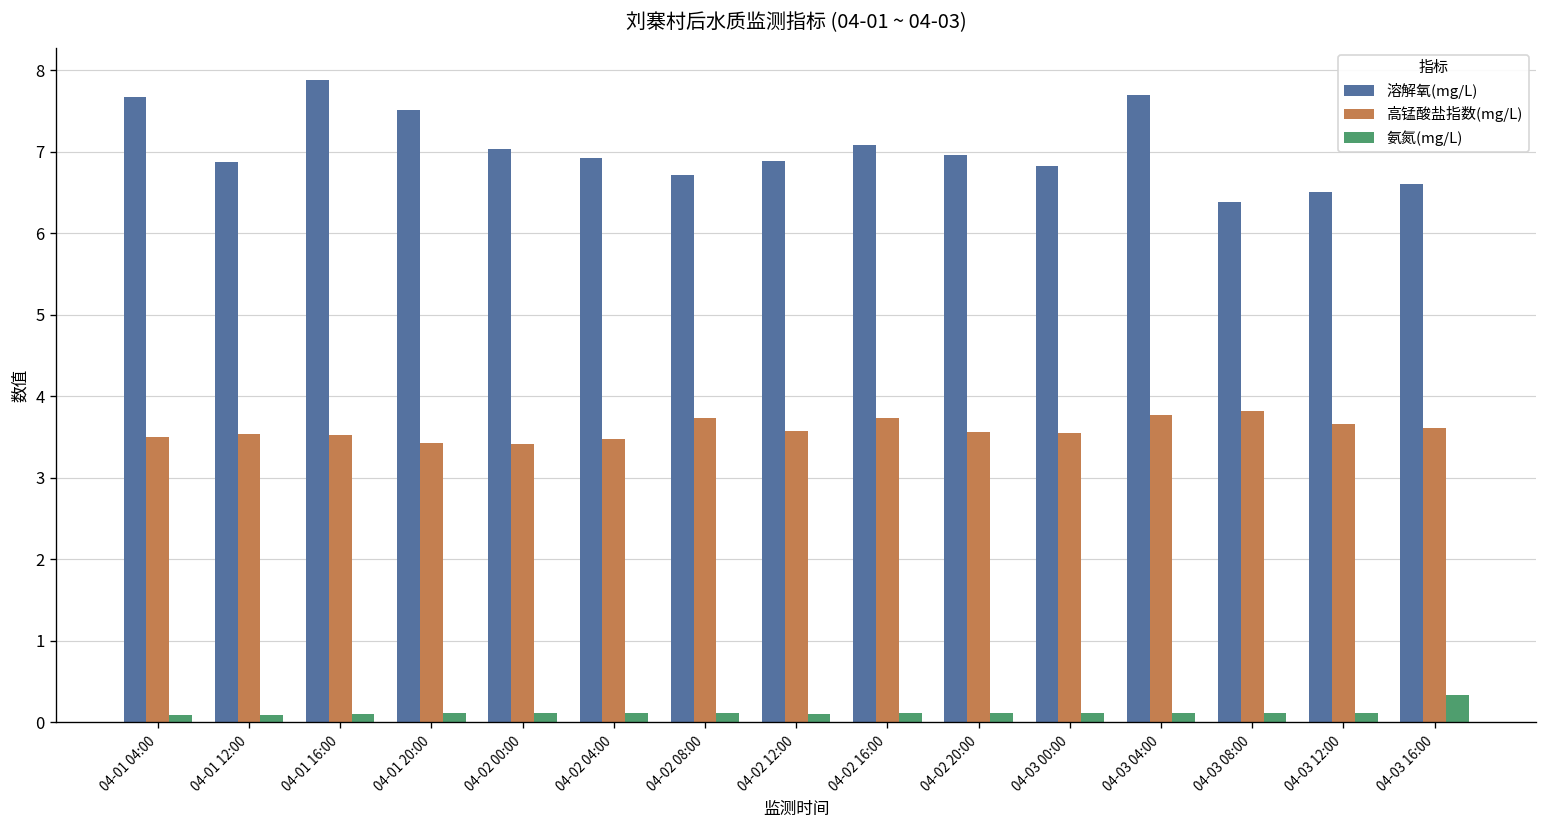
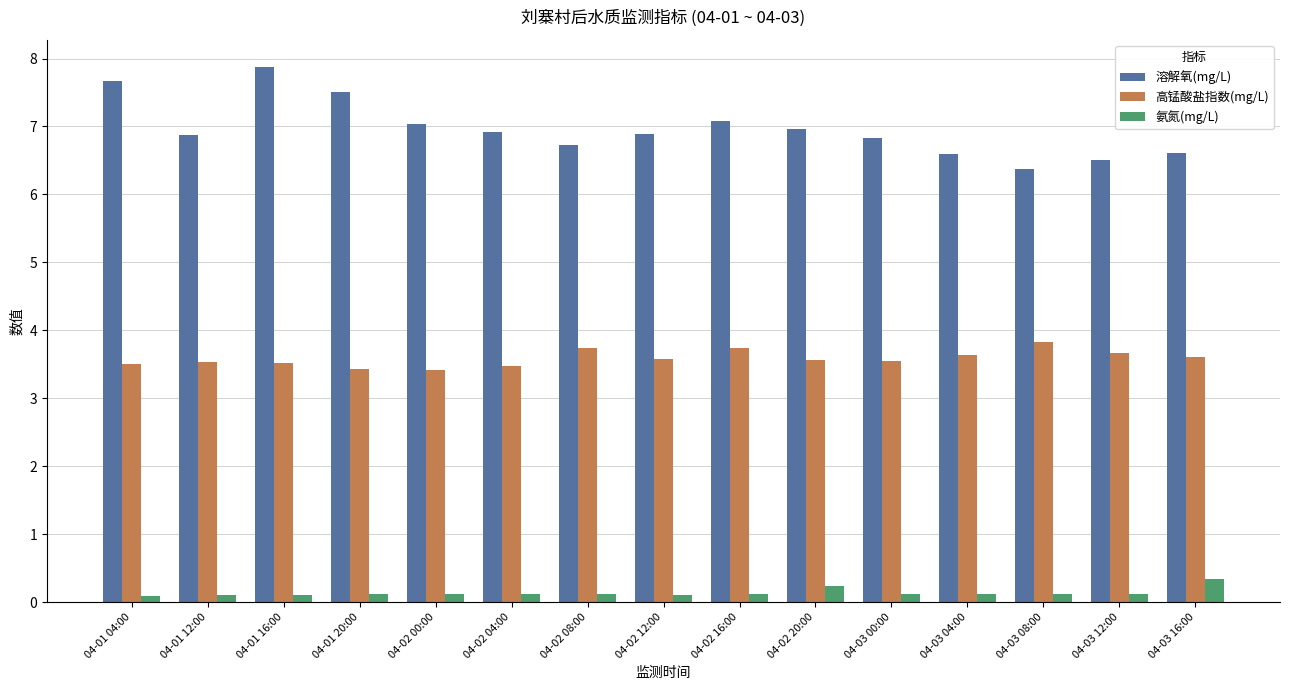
  {
    "溶解氧(mg/L)": {
      "04-01 04:00": 7.7,
      "04-01 12:00": 6.9,
      "04-01 16:00": 7.9,
      "04-01 20:00": 7.5,
      "04-02 00:00": 7.0,
      "04-02 04:00": 6.9,
      "04-02 08:00": 6.7,
      "04-02 12:00": 6.9,
      "04-02 16:00": 7.1,
      "04-02 20:00": 7.0,
      "04-03 00:00": 6.8,
-     "04-03 04:00": 7.7,
+     "04-03 04:00": 6.6,
      "04-03 08:00": 6.4,
      "04-03 12:00": 6.5,
      "04-03 16:00": 6.6
    },
    "高锰酸盐指数(mg/L)": {
      "04-01 04:00": 3.5,
      "04-01 12:00": 3.5,
      "04-01 16:00": 3.5,
      "04-01 20:00": 3.4,
      "04-02 00:00": 3.4,
      "04-02 04:00": 3.5,
      "04-02 08:00": 3.7,
      "04-02 12:00": 3.6,
      "04-02 16:00": 3.7,
      "04-02 20:00": 3.6,
      "04-03 00:00": 3.6,
-     "04-03 04:00": 3.8,
+     "04-03 04:00": 3.6,
      "04-03 08:00": 3.8,
      "04-03 12:00": 3.7,
      "04-03 16:00": 3.6
    },
    "氨氮(mg/L)": {
      "04-01 04:00": 0.1,
      "04-01 12:00": 0.1,
      "04-01 16:00": 0.1,
      "04-01 20:00": 0.1,
      "04-02 00:00": 0.1,
      "04-02 04:00": 0.1,
      "04-02 08:00": 0.1,
      "04-02 12:00": 0.1,
      "04-02 16:00": 0.1,
-     "04-02 20:00": 0.1,
+     "04-02 20:00": 0.2,
      "04-03 00:00": 0.1,
      "04-03 04:00": 0.1,
      "04-03 08:00": 0.1,
      "04-03 12:00": 0.1,
      "04-03 16:00": 0.3
    }
  }
